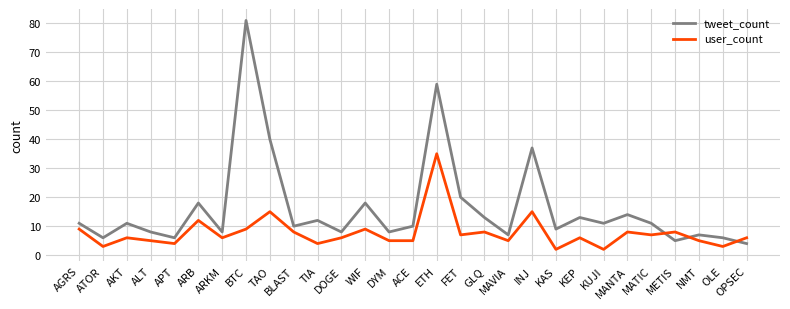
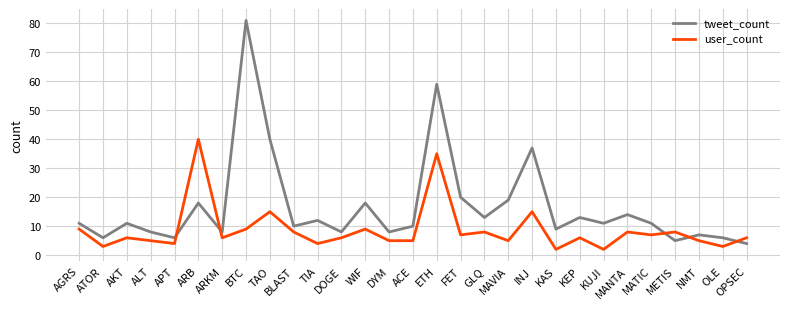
  {
    "tweet_count": {
      "AGRS": 11,
      "ATOR": 6,
      "AKT": 11,
      "ALT": 8,
      "APT": 6,
      "ARB": 18,
      "ARKM": 8,
      "BTC": 81,
      "TAO": 40,
      "BLAST": 10,
      "TIA": 12,
      "DOGE": 8,
      "WIF": 18,
      "DYM": 8,
      "ACE": 10,
      "ETH": 59,
      "FET": 20,
      "GLQ": 13,
-     "MAVIA": 7,
+     "MAVIA": 19,
      "INJ": 37,
      "KAS": 9,
      "KEP": 13,
      "KUJI": 11,
      "MANTA": 14,
      "MATIC": 11,
      "METIS": 5,
      "NMT": 7,
      "OLE": 6,
      "OPSEC": 4
    },
    "user_count": {
      "AGRS": 9,
      "ATOR": 3,
      "AKT": 6,
      "ALT": 5,
      "APT": 4,
-     "ARB": 12,
+     "ARB": 40,
      "ARKM": 6,
      "BTC": 9,
      "TAO": 15,
      "BLAST": 8,
      "TIA": 4,
      "DOGE": 6,
      "WIF": 9,
      "DYM": 5,
      "ACE": 5,
      "ETH": 35,
      "FET": 7,
      "GLQ": 8,
      "MAVIA": 5,
      "INJ": 15,
      "KAS": 2,
      "KEP": 6,
      "KUJI": 2,
      "MANTA": 8,
      "MATIC": 7,
      "METIS": 8,
      "NMT": 5,
      "OLE": 3,
      "OPSEC": 6
    }
  }
